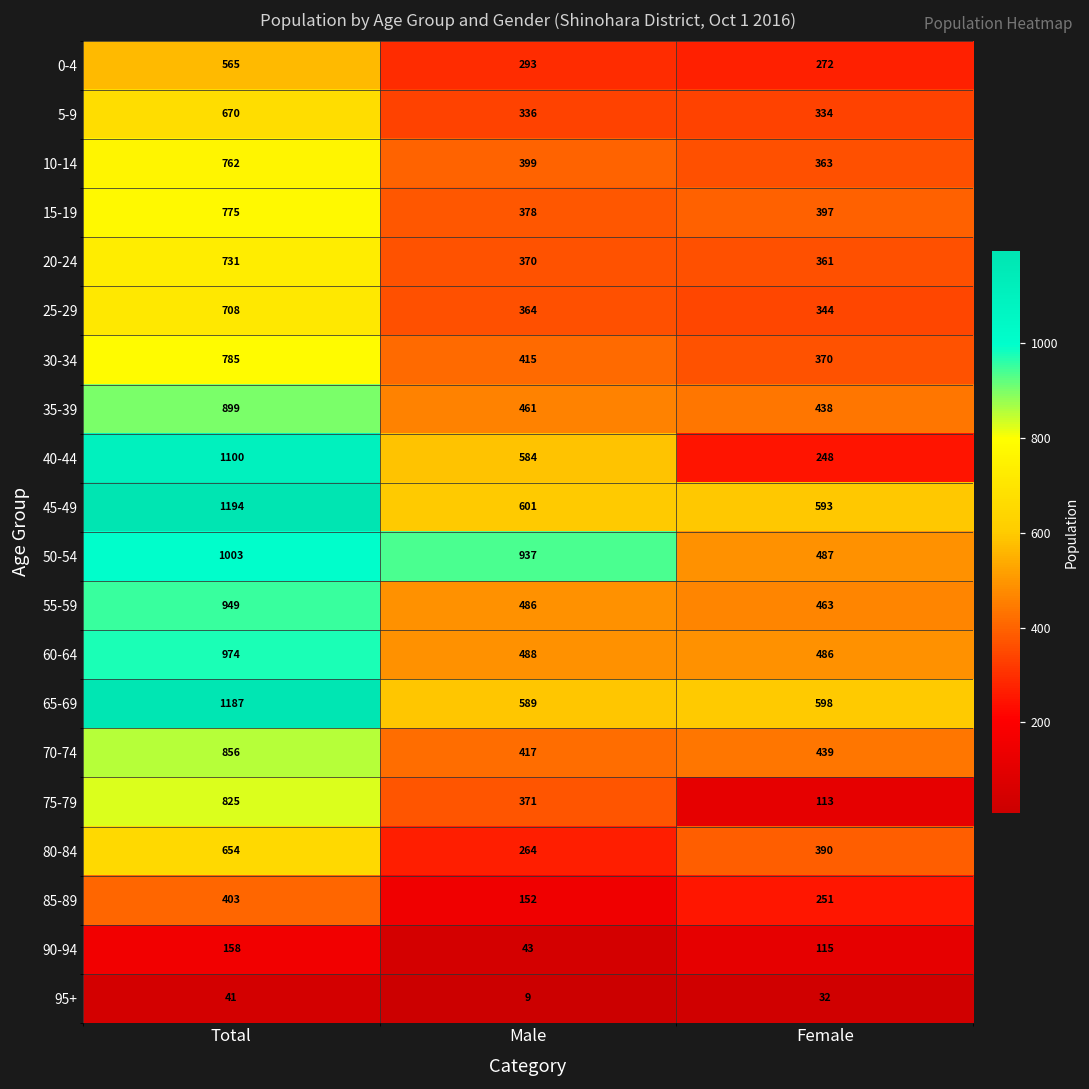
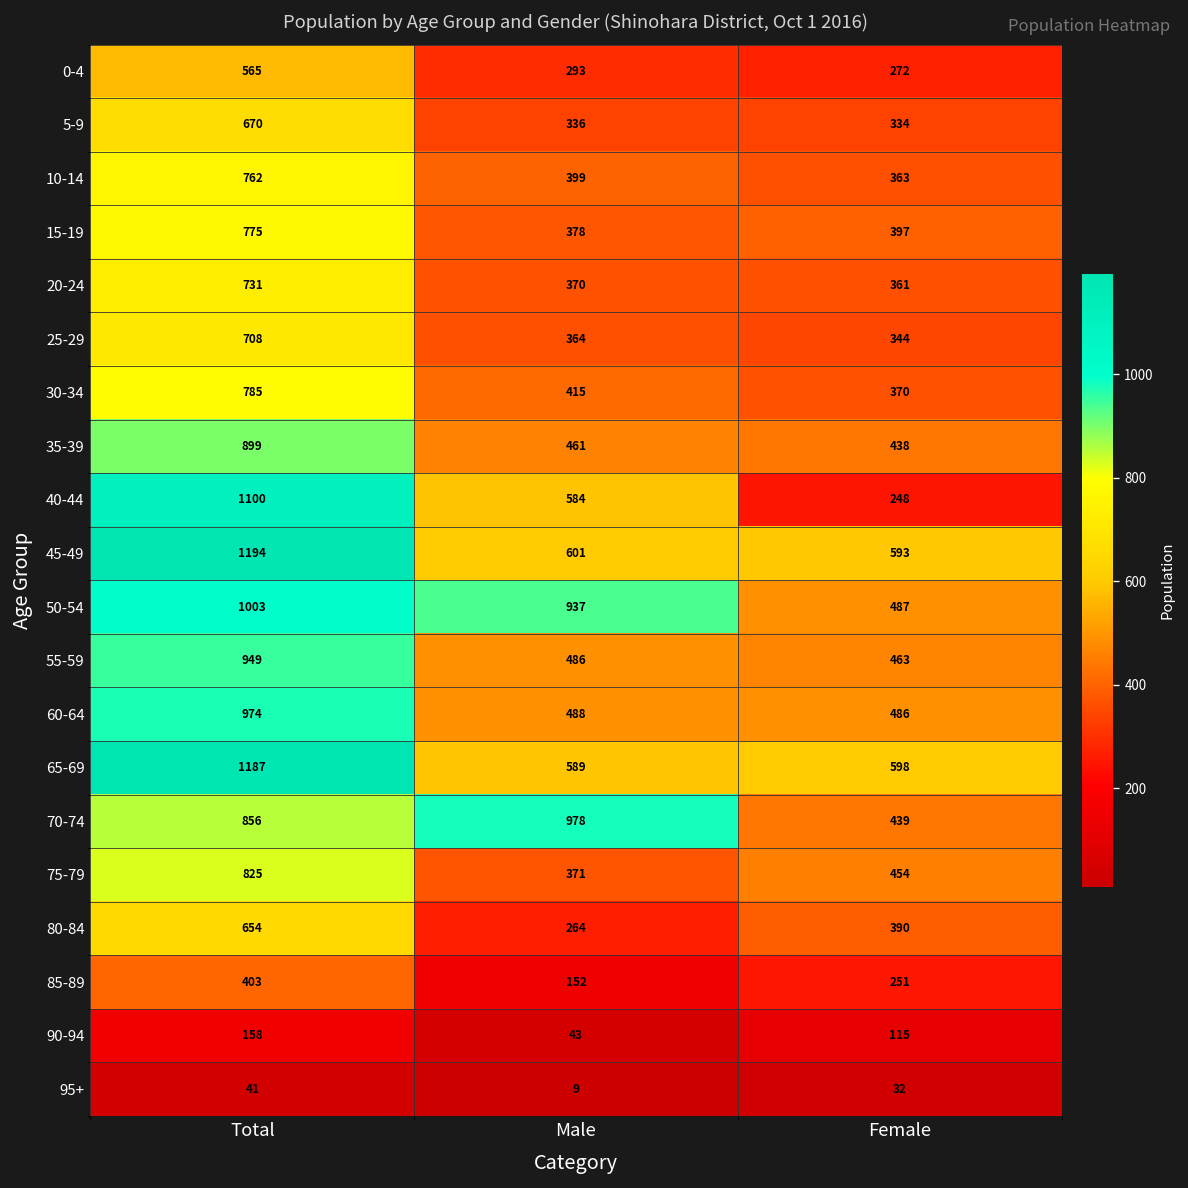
  {
    "0-4": {
      "Total": 565,
      "Male": 293,
      "Female": 272
    },
    "5-9": {
      "Total": 670,
      "Male": 336,
      "Female": 334
    },
    "10-14": {
      "Total": 762,
      "Male": 399,
      "Female": 363
    },
    "15-19": {
      "Total": 775,
      "Male": 378,
      "Female": 397
    },
    "20-24": {
      "Total": 731,
      "Male": 370,
      "Female": 361
    },
    "25-29": {
      "Total": 708,
      "Male": 364,
      "Female": 344
    },
    "30-34": {
      "Total": 785,
      "Male": 415,
      "Female": 370
    },
    "35-39": {
      "Total": 899,
      "Male": 461,
      "Female": 438
    },
    "40-44": {
      "Total": 1100,
      "Male": 584,
      "Female": 248
    },
    "45-49": {
      "Total": 1194,
      "Male": 601,
      "Female": 593
    },
    "50-54": {
      "Total": 1003,
      "Male": 937,
      "Female": 487
    },
    "55-59": {
      "Total": 949,
      "Male": 486,
      "Female": 463
    },
    "60-64": {
      "Total": 974,
      "Male": 488,
      "Female": 486
    },
    "65-69": {
      "Total": 1187,
      "Male": 589,
      "Female": 598
    },
    "70-74": {
      "Total": 856,
-     "Male": 417,
+     "Male": 978,
      "Female": 439
    },
    "75-79": {
      "Total": 825,
      "Male": 371,
-     "Female": 113
+     "Female": 454
    },
    "80-84": {
      "Total": 654,
      "Male": 264,
      "Female": 390
    },
    "85-89": {
      "Total": 403,
      "Male": 152,
      "Female": 251
    },
    "90-94": {
      "Total": 158,
      "Male": 43,
      "Female": 115
    },
    "95+": {
      "Total": 41,
      "Male": 9,
      "Female": 32
    }
  }
